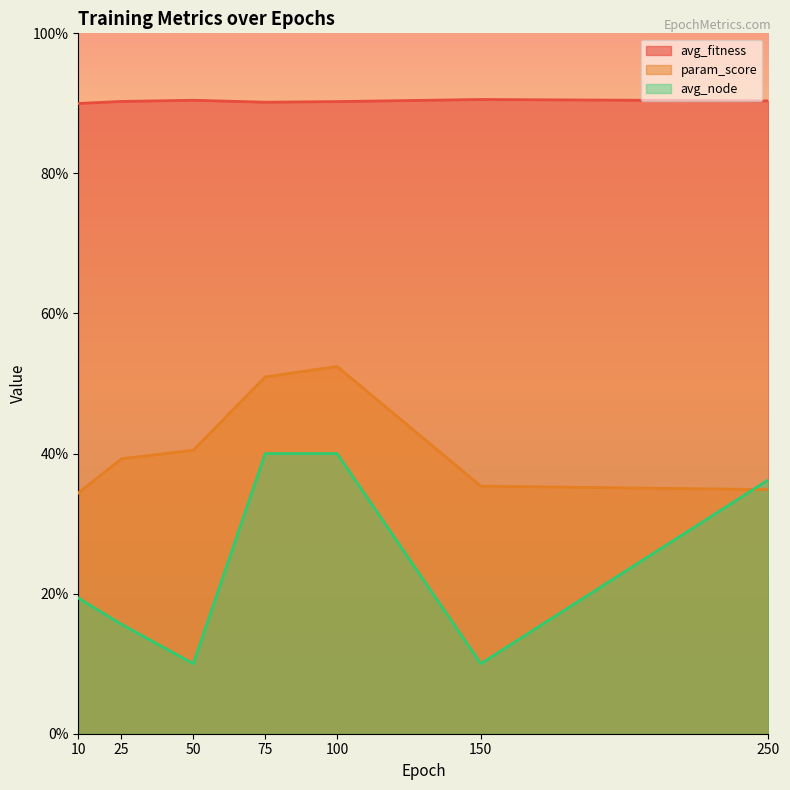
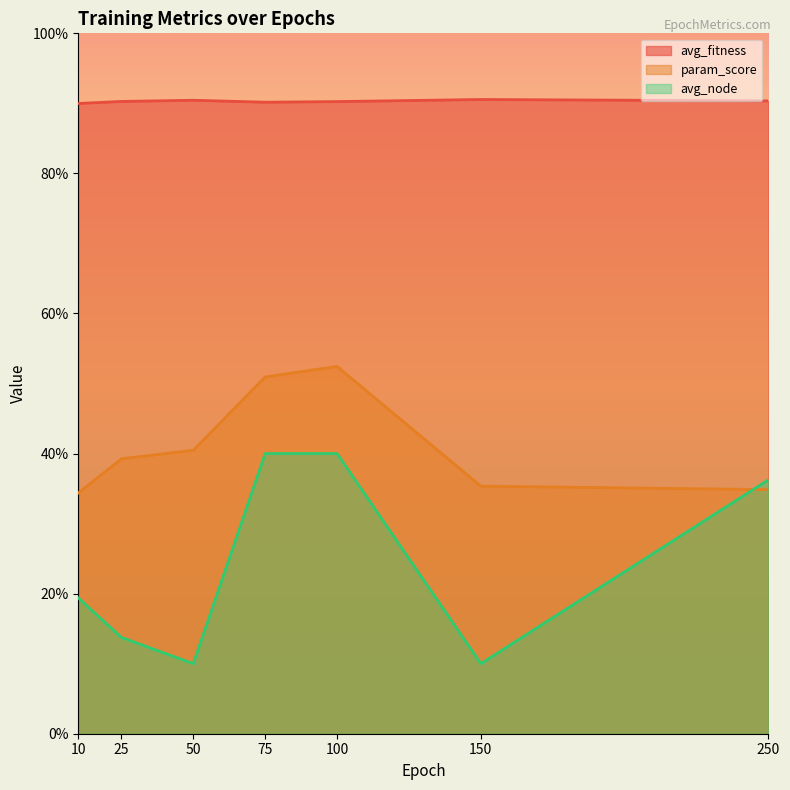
  {
    "avg_node": {
      "10": "19%",
-     "25": "16%",
+     "25": "14%",
      "50": "10%",
      "75": "40%",
      "100": "40%",
      "150": "10%",
      "250": "36%"
    }
  }
